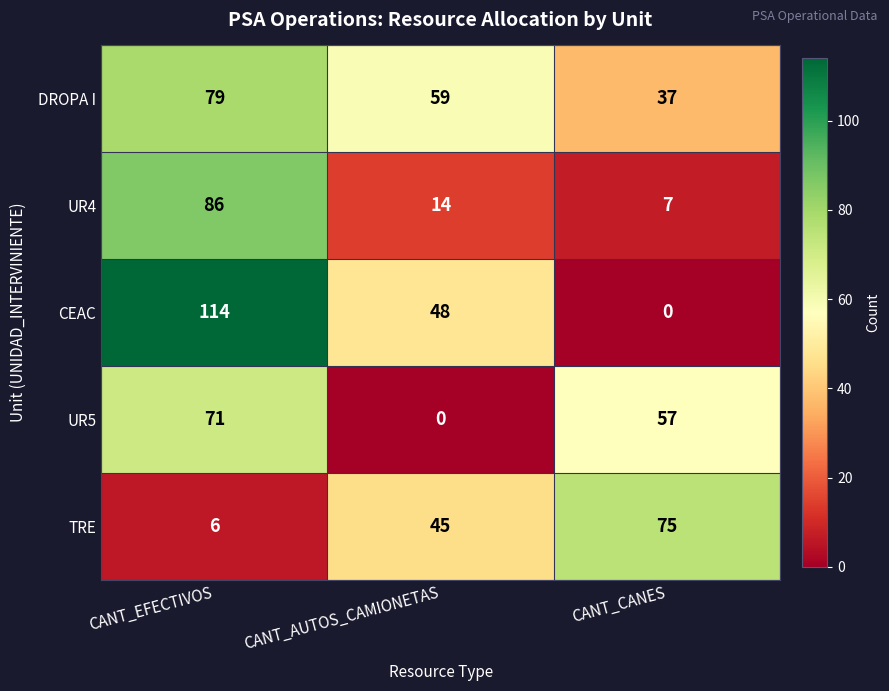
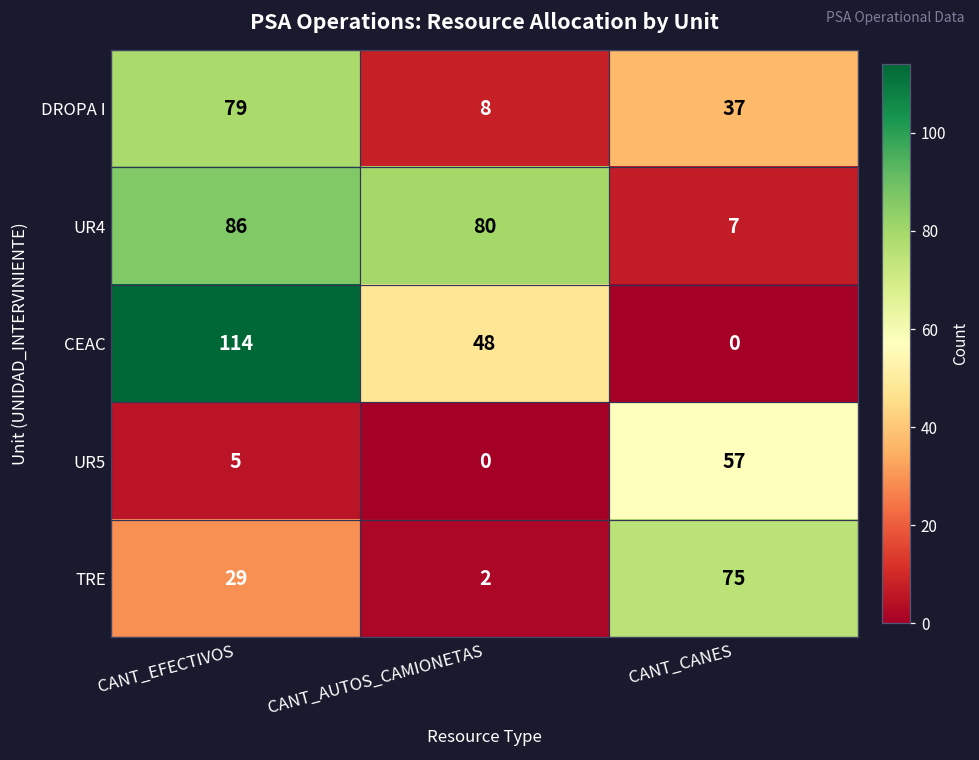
  {
    "DROPA I": {
      "CANT_EFECTIVOS": 79,
-     "CANT_AUTOS_CAMIONETAS": 59,
+     "CANT_AUTOS_CAMIONETAS": 8,
      "CANT_CANES": 37
    },
    "UR4": {
      "CANT_EFECTIVOS": 86,
-     "CANT_AUTOS_CAMIONETAS": 14,
+     "CANT_AUTOS_CAMIONETAS": 80,
      "CANT_CANES": 7
    },
    "CEAC": {
      "CANT_EFECTIVOS": 114,
      "CANT_AUTOS_CAMIONETAS": 48,
      "CANT_CANES": 0
    },
    "UR5": {
-     "CANT_EFECTIVOS": 71,
+     "CANT_EFECTIVOS": 5,
      "CANT_AUTOS_CAMIONETAS": 0,
      "CANT_CANES": 57
    },
    "TRE": {
-     "CANT_EFECTIVOS": 6,
-     "CANT_AUTOS_CAMIONETAS": 45,
+     "CANT_EFECTIVOS": 29,
+     "CANT_AUTOS_CAMIONETAS": 2,
      "CANT_CANES": 75
    }
  }
